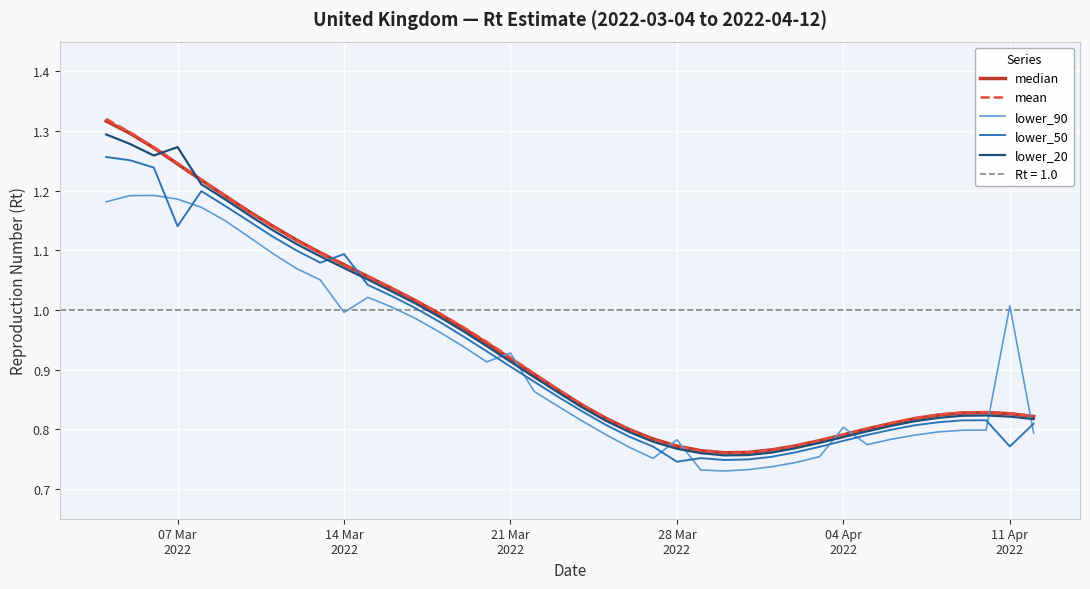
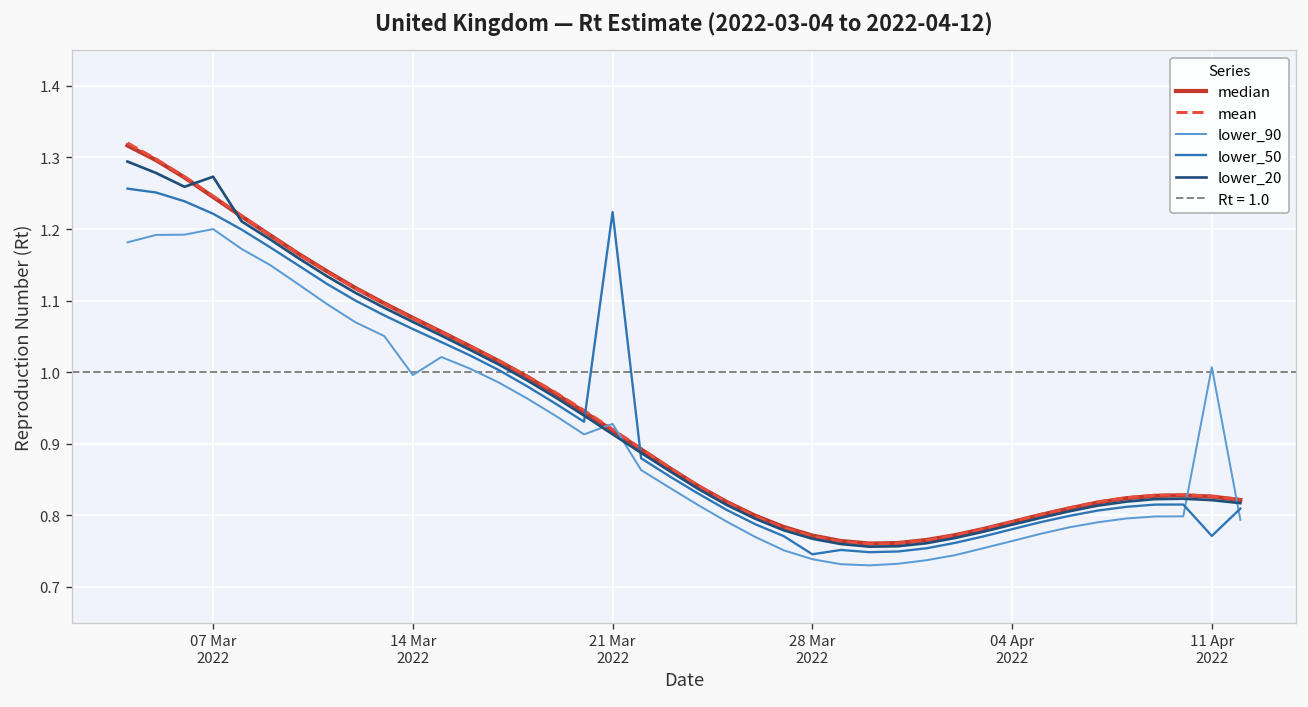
  {
    "lower_90": {
-     "07 Mar 2022": 1.19,
+     "07 Mar 2022": 1.20,
      "14 Mar 2022": 1.00,
      "21 Mar 2022": 0.93,
-     "28 Mar 2022": 0.78,
-     "04 Apr 2022": 0.80,
+     "28 Mar 2022": 0.74,
+     "04 Apr 2022": 0.76,
      "11 Apr 2022": 1.01
    },
    "lower_50": {
-     "07 Mar 2022": 1.14,
-     "14 Mar 2022": 1.09,
-     "21 Mar 2022": 0.91,
+     "07 Mar 2022": 1.22,
+     "14 Mar 2022": 1.06,
+     "21 Mar 2022": 1.22,
      "28 Mar 2022": 0.75,
      "04 Apr 2022": 0.78,
      "11 Apr 2022": 0.77
    },
    "lower_20": {
      "07 Mar 2022": 1.27,
      "14 Mar 2022": 1.07,
      "21 Mar 2022": 0.91,
      "11 Apr 2022": 0.82
    }
  }
